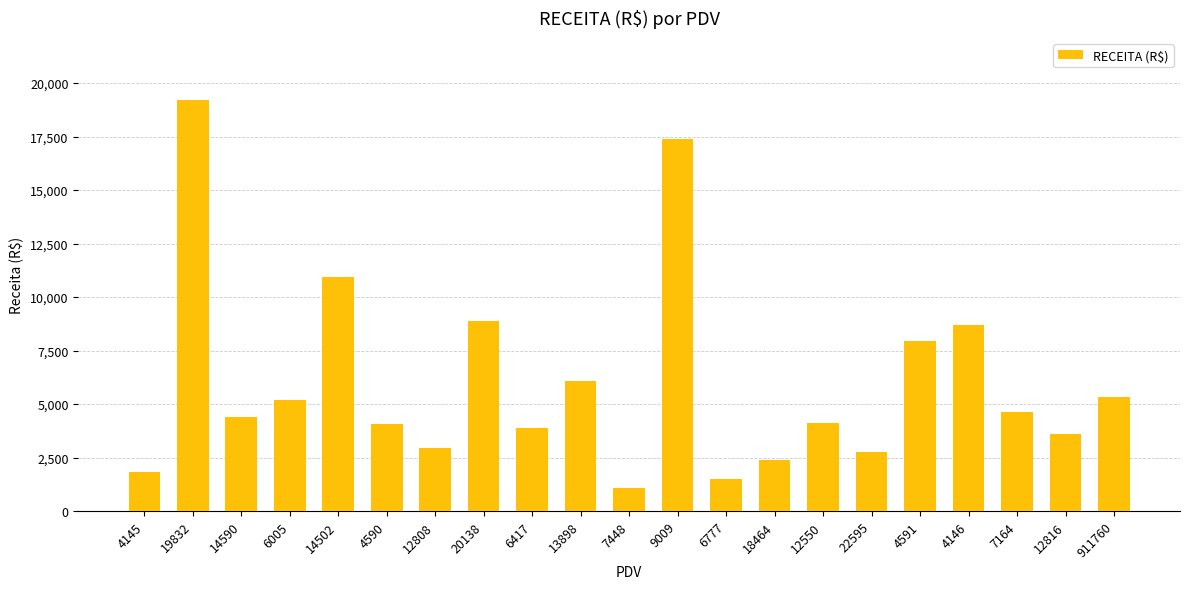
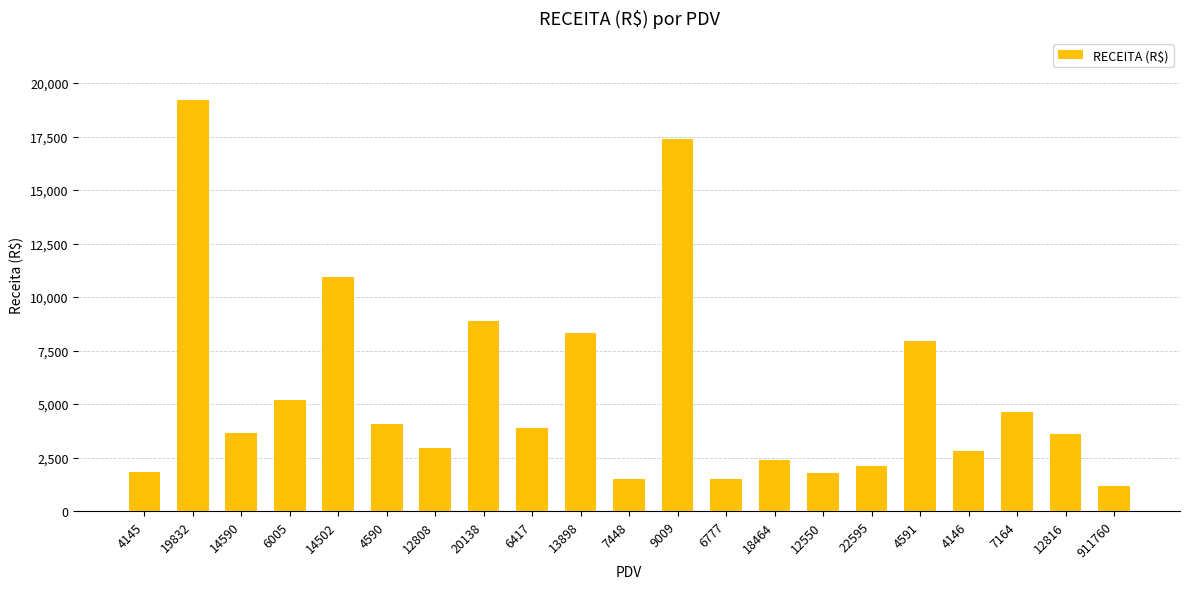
  {
    "4145": "1,800",
    "19832": "19,200",
-   "14590": "4,400",
+   "14590": "3,600",
    "6005": "5,200",
    "14502": "10,900",
    "4590": "4,000",
    "12808": "2,900",
    "20138": "8,900",
    "6417": "3,900",
-   "13898": "6,100",
-   "7448": "1,100",
+   "13898": "8,300",
+   "7448": "1,500",
    "9009": "17,400",
    "6777": "1,500",
    "18464": "2,400",
-   "12550": "4,100",
-   "22595": "2,700",
+   "12550": "1,800",
+   "22595": "2,100",
    "4591": "7,900",
-   "4146": "8,700",
+   "4146": "2,800",
    "7164": "4,600",
    "12816": "3,600",
-   "911760": "5,300"
+   "911760": "1,200"
  }
